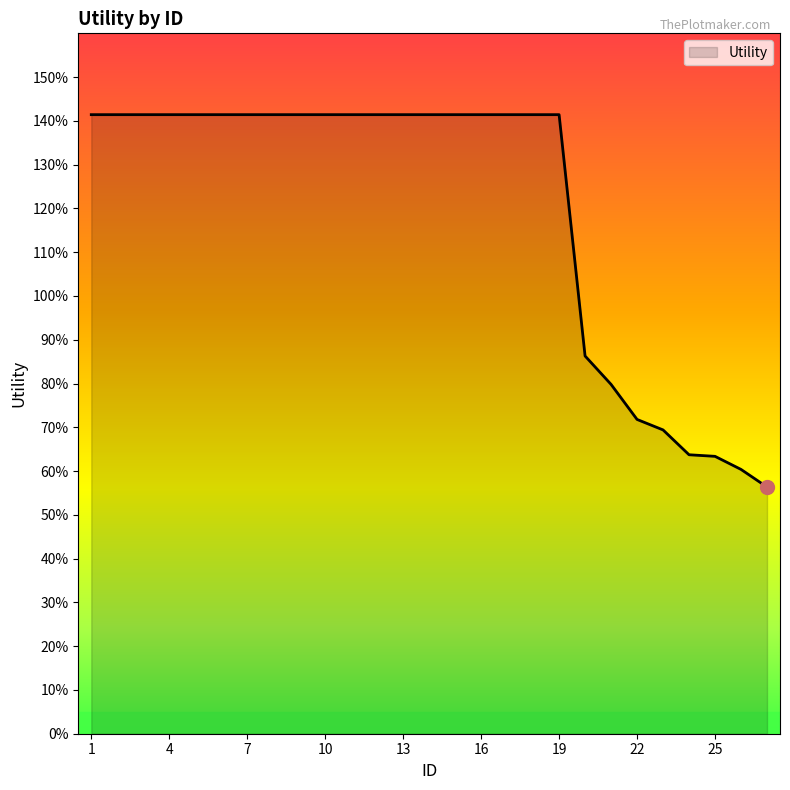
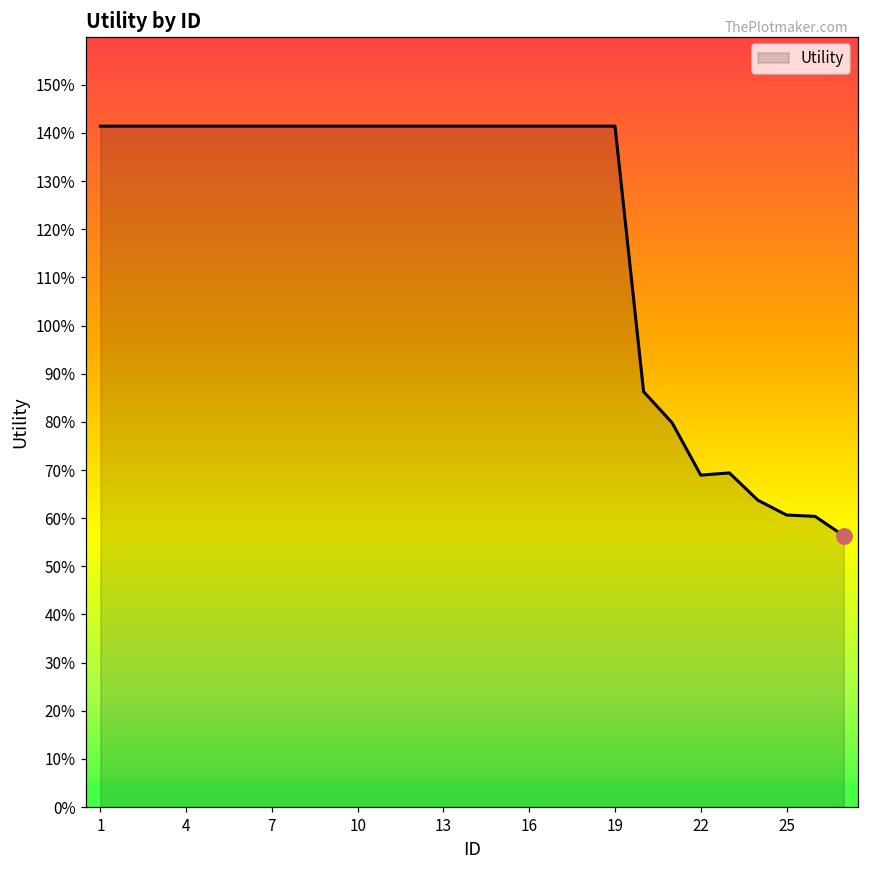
  {
    "Utility": {
      "1": "141%",
      "4": "141%",
      "7": "141%",
      "10": "141%",
      "13": "141%",
      "16": "141%",
      "19": "141%",
-     "22": "72%",
-     "25": "63%"
+     "22": "69%",
+     "25": "61%"
    }
  }
